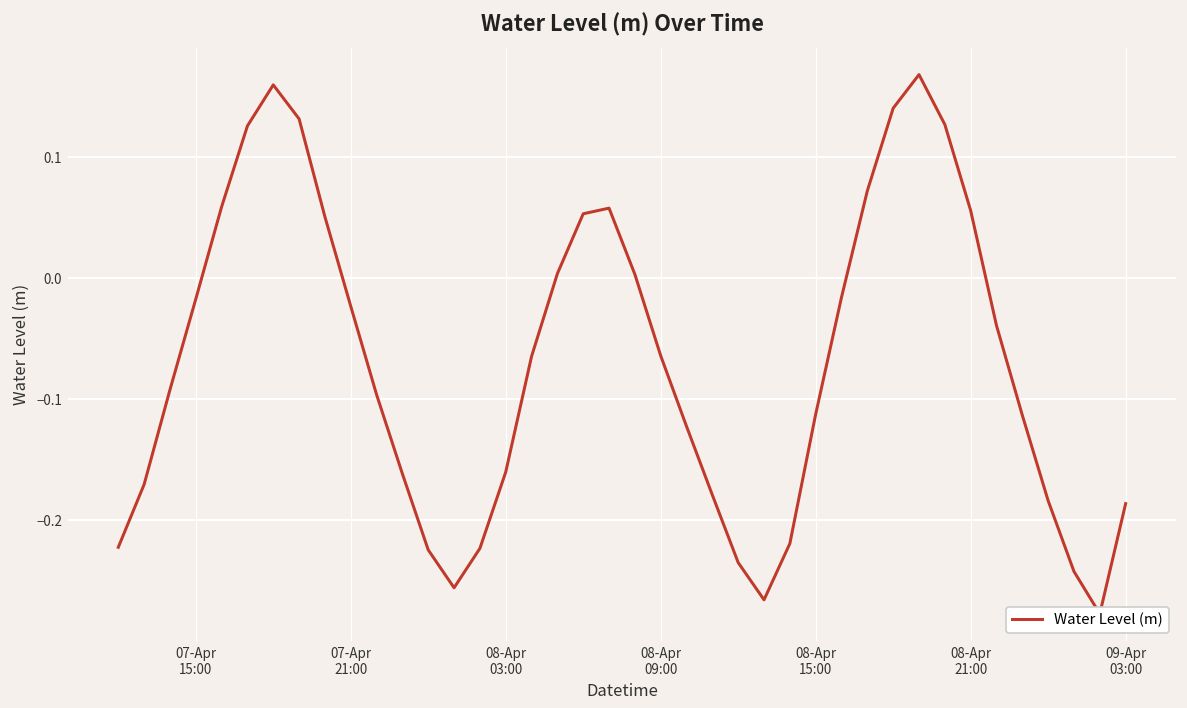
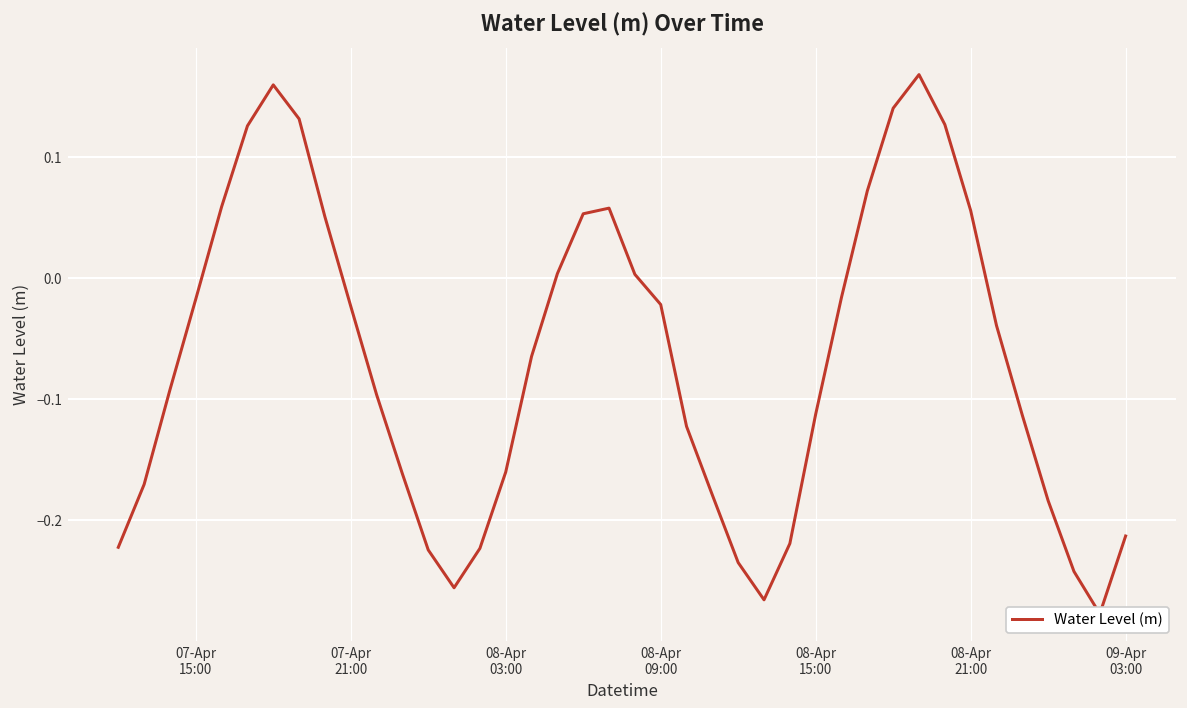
  {
    "07-Apr 15:00": -0.017,
    "07-Apr 21:00": -0.023,
    "08-Apr 03:00": -0.160,
-   "08-Apr 09:00": -0.064,
+   "08-Apr 09:00": -0.022,
    "08-Apr 15:00": -0.112,
    "08-Apr 21:00": 0.056,
-   "09-Apr 03:00": -0.186
+   "09-Apr 03:00": -0.213
  }
